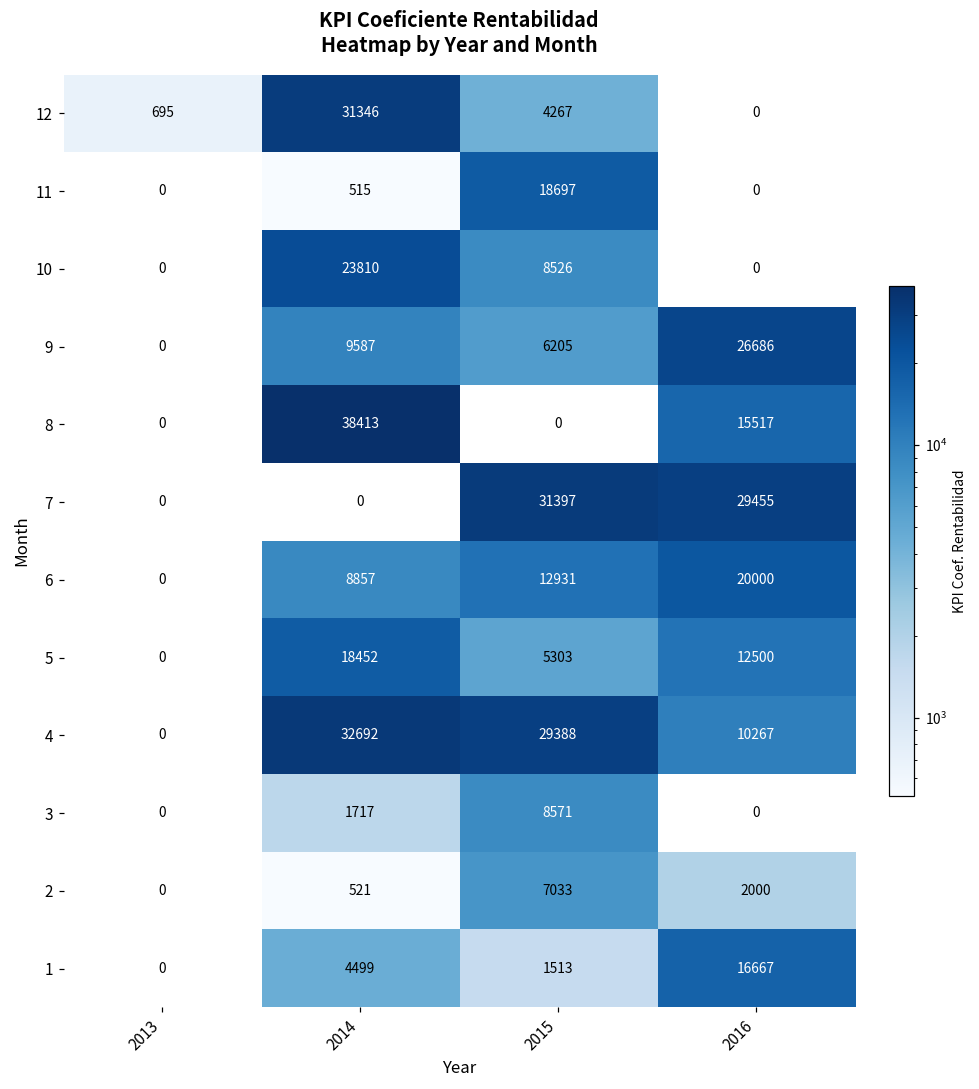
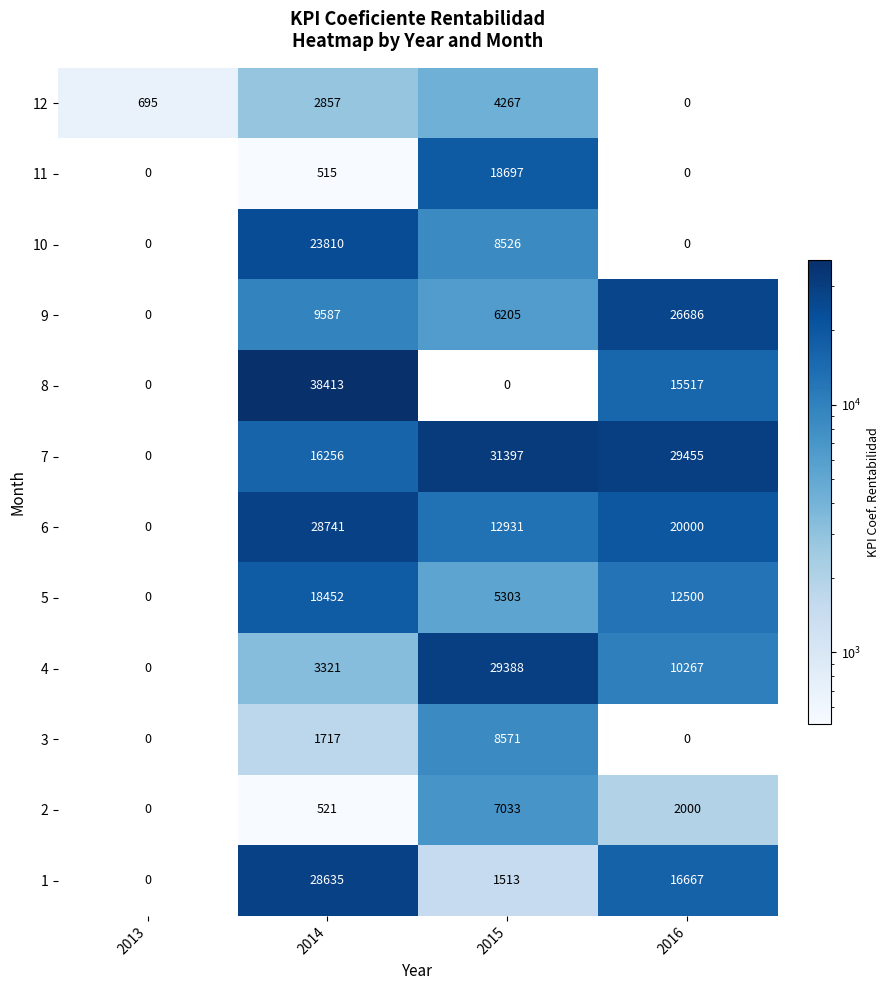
  {
    "12": {
      "2013": 695,
-     "2014": 31346,
+     "2014": 2857,
      "2015": 4267,
      "2016": 0
    },
    "11": {
      "2013": 0,
      "2014": 515,
      "2015": 18697,
      "2016": 0
    },
    "10": {
      "2013": 0,
      "2014": 23810,
      "2015": 8526,
      "2016": 0
    },
    "9": {
      "2013": 0,
      "2014": 9587,
      "2015": 6205,
      "2016": 26686
    },
    "8": {
      "2013": 0,
      "2014": 38413,
      "2015": 0,
      "2016": 15517
    },
    "7": {
      "2013": 0,
-     "2014": 0,
+     "2014": 16256,
      "2015": 31397,
      "2016": 29455
    },
    "6": {
      "2013": 0,
-     "2014": 8857,
+     "2014": 28741,
      "2015": 12931,
      "2016": 20000
    },
    "5": {
      "2013": 0,
      "2014": 18452,
      "2015": 5303,
      "2016": 12500
    },
    "4": {
      "2013": 0,
-     "2014": 32692,
+     "2014": 3321,
      "2015": 29388,
      "2016": 10267
    },
    "3": {
      "2013": 0,
      "2014": 1717,
      "2015": 8571,
      "2016": 0
    },
    "2": {
      "2013": 0,
      "2014": 521,
      "2015": 7033,
      "2016": 2000
    },
    "1": {
      "2013": 0,
-     "2014": 4499,
+     "2014": 28635,
      "2015": 1513,
      "2016": 16667
    }
  }
